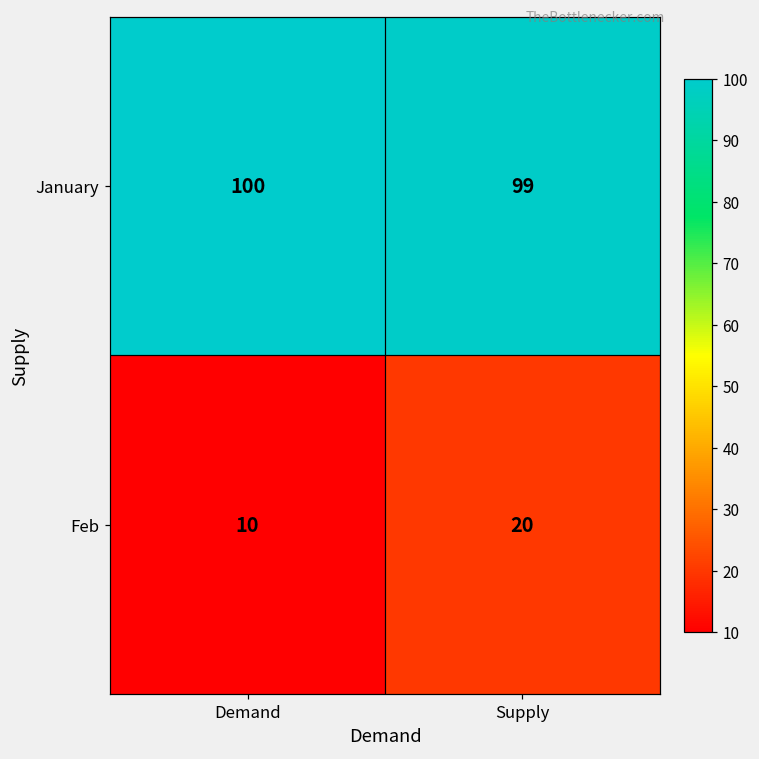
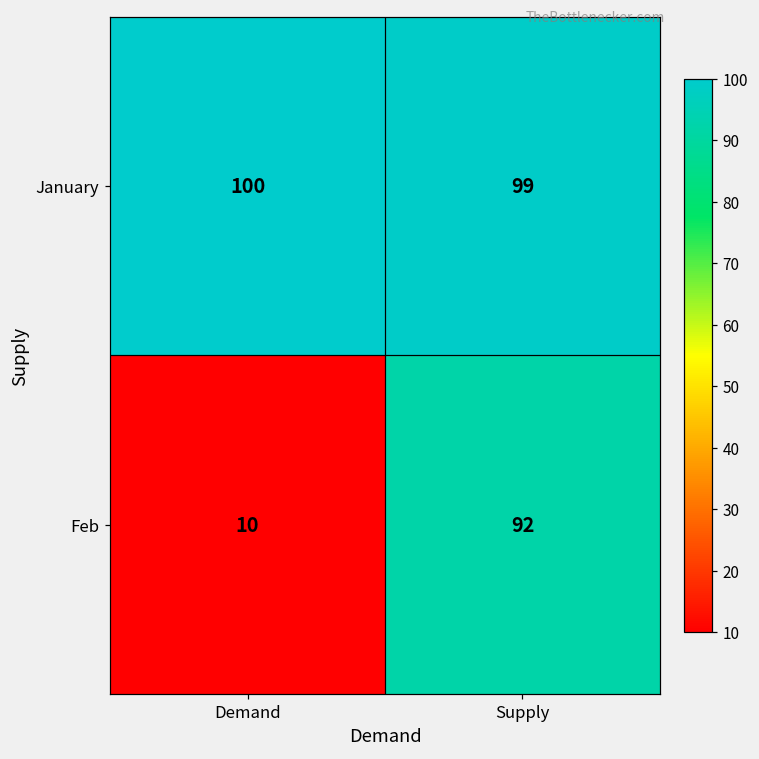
  {
    "January": {
      "Demand": 100
    },
    "Feb": {
      "Demand": 10,
-     "Supply": 20
+     "Supply": 92
    }
  }
